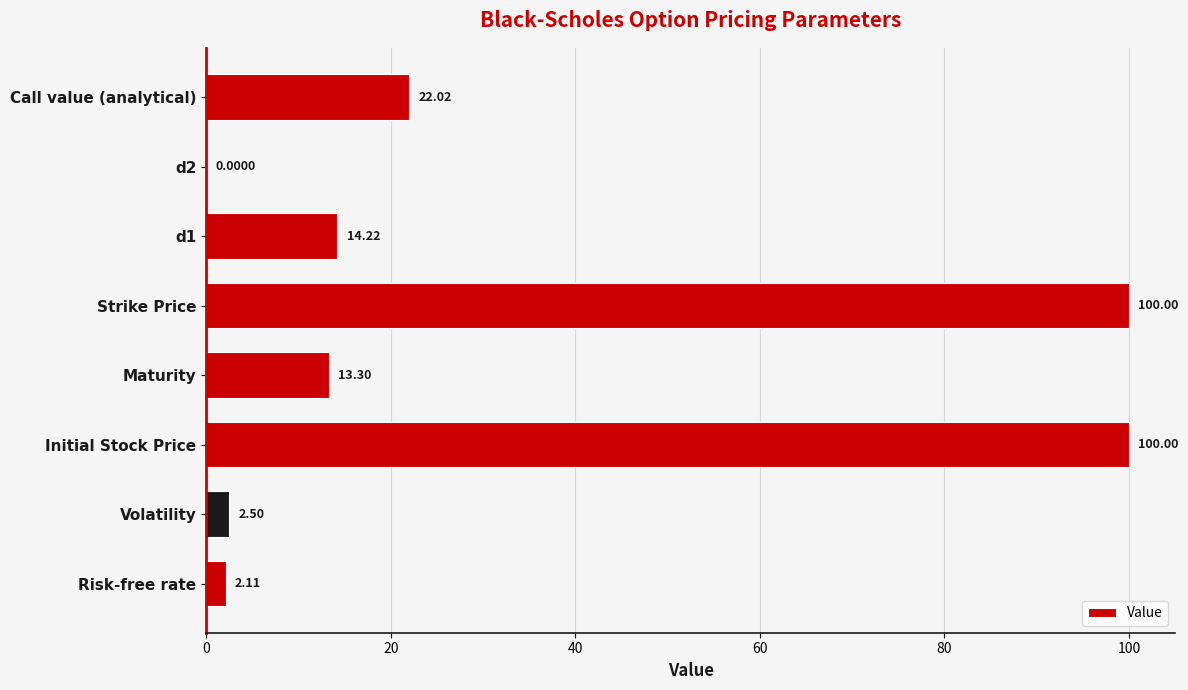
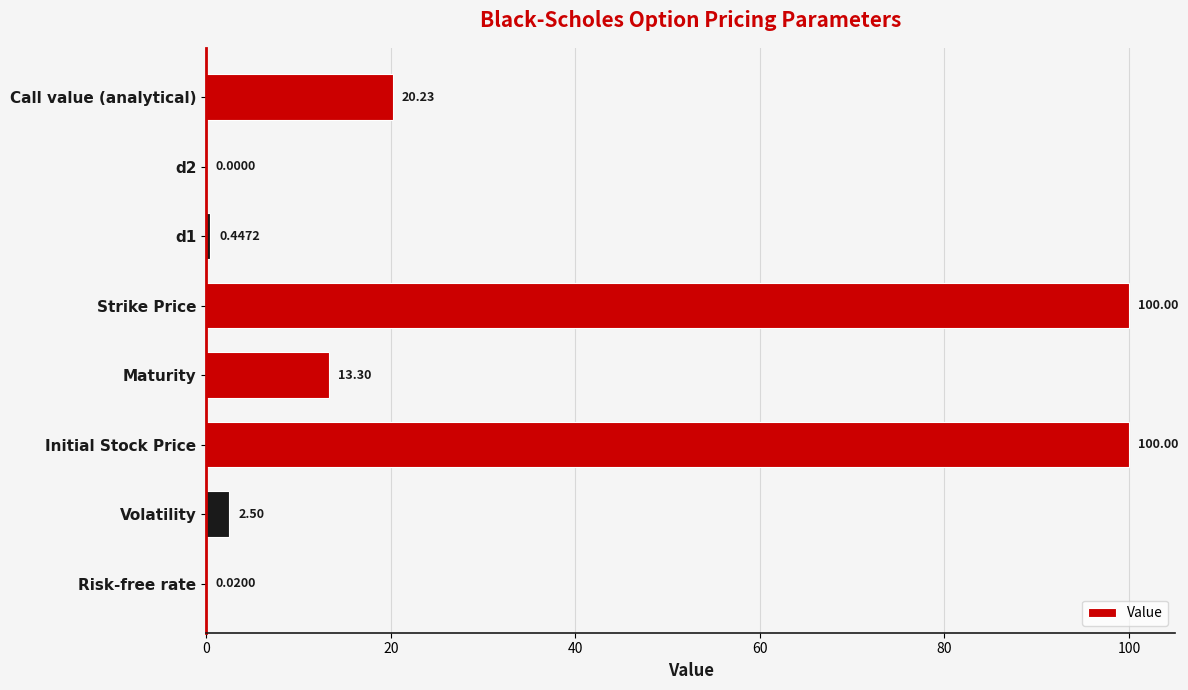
  {
-   "Call value (analytical)": 22.02,
+   "Call value (analytical)": 20.23,
    "d2": 0.0000,
-   "d1": 14.22,
+   "d1": 0.4472,
    "Strike Price": 100.00,
    "Maturity": 13.30,
    "Initial Stock Price": 100.00,
    "Volatility": 2.50,
-   "Risk-free rate": 2.11
+   "Risk-free rate": 0.0200
  }
